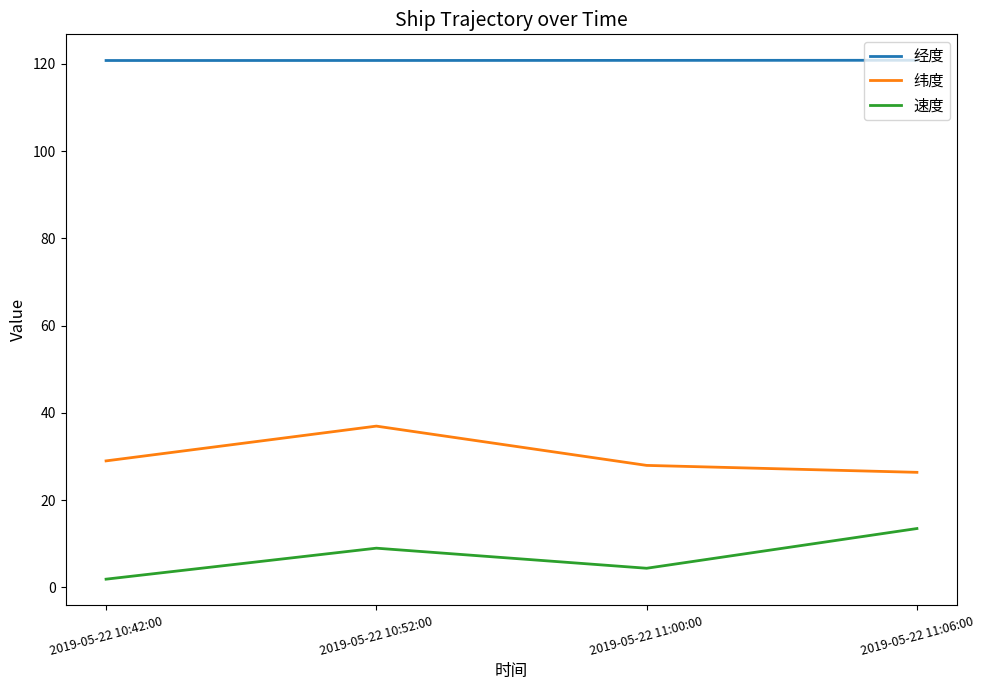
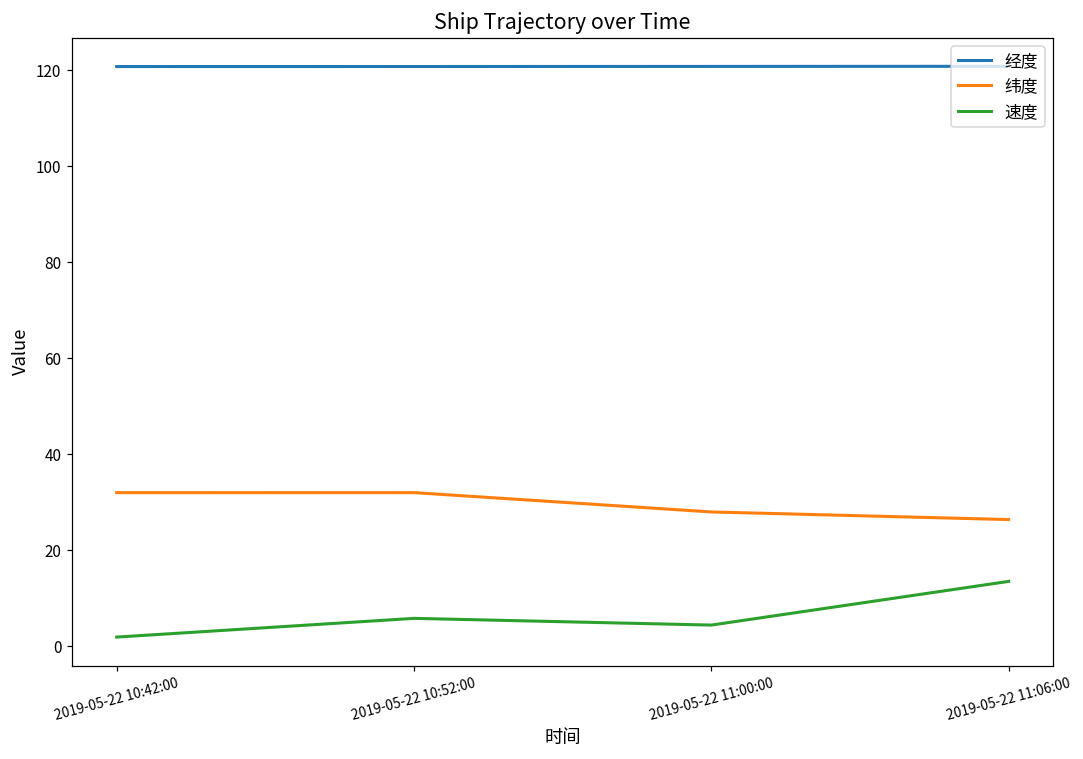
  {
    "经度": {
      "2019-05-22 10:42:00": 121,
      "2019-05-22 10:52:00": 121,
      "2019-05-22 11:00:00": 121
    },
    "纬度": {
-     "2019-05-22 10:42:00": 29,
-     "2019-05-22 10:52:00": 37,
+     "2019-05-22 10:42:00": 32,
+     "2019-05-22 10:52:00": 32,
      "2019-05-22 11:00:00": 28,
      "2019-05-22 11:06:00": 26
    },
    "速度": {
      "2019-05-22 10:42:00": 2,
-     "2019-05-22 10:52:00": 9,
+     "2019-05-22 10:52:00": 6,
      "2019-05-22 11:00:00": 4,
      "2019-05-22 11:06:00": 14
    }
  }
